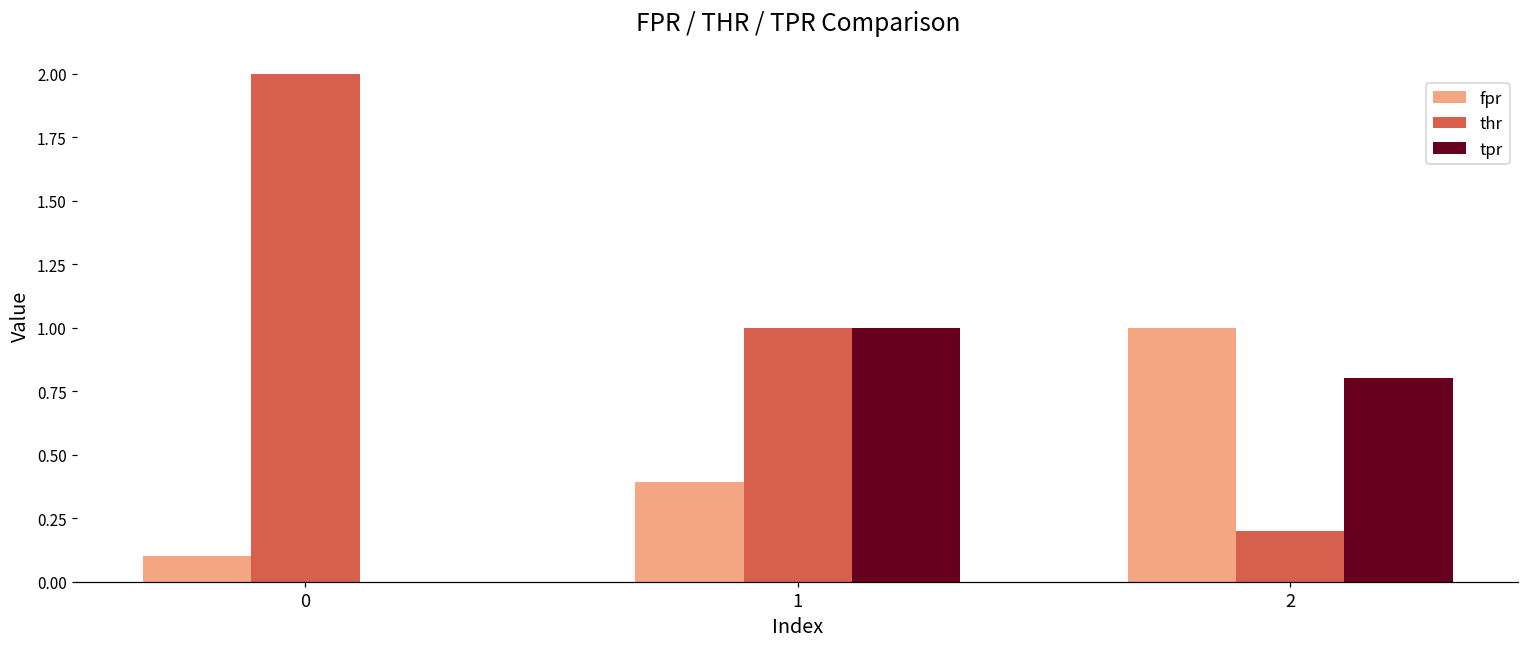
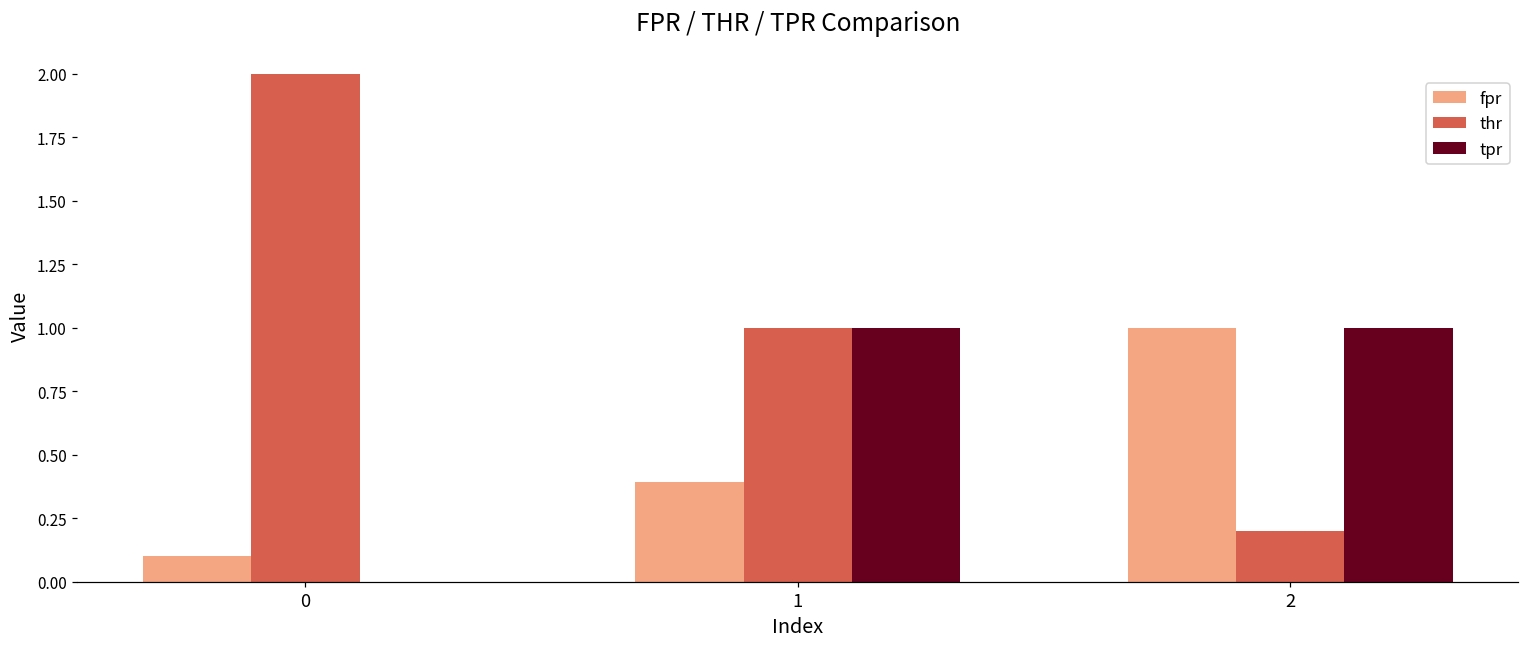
  {
    "fpr": {
      "0": 0.1,
      "1": 0.4,
      "2": 1.0
    },
    "thr": {
      "0": 2.0,
      "1": 1.0,
      "2": 0.2
    },
    "tpr": {
      "0": 0.0,
      "1": 1.0,
-     "2": 0.8
+     "2": 1.0
    }
  }
